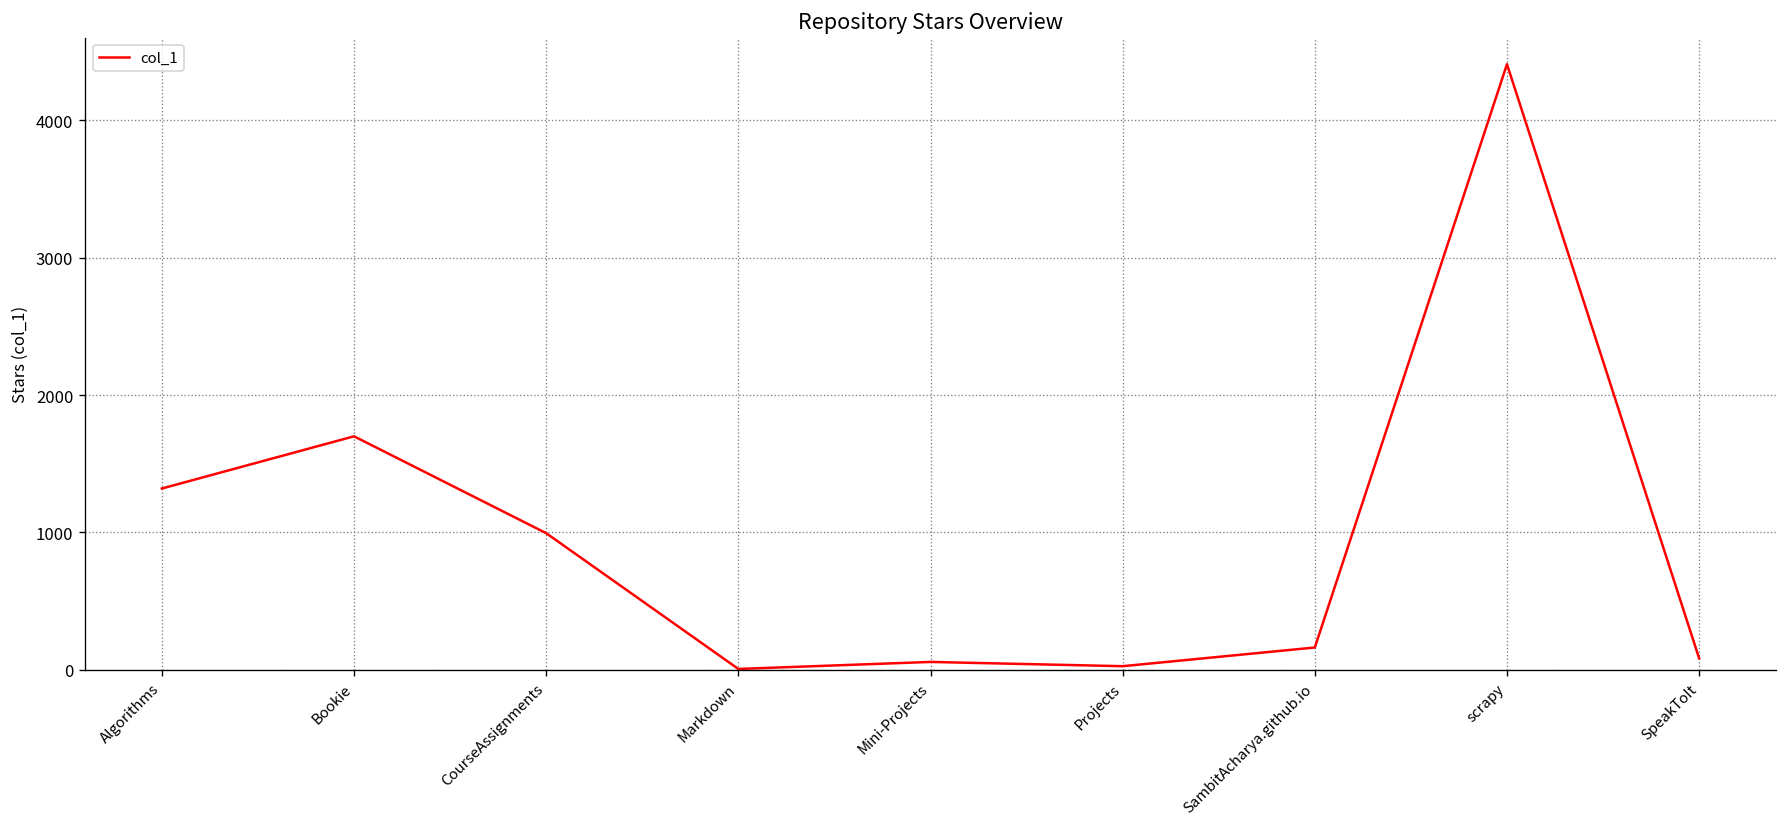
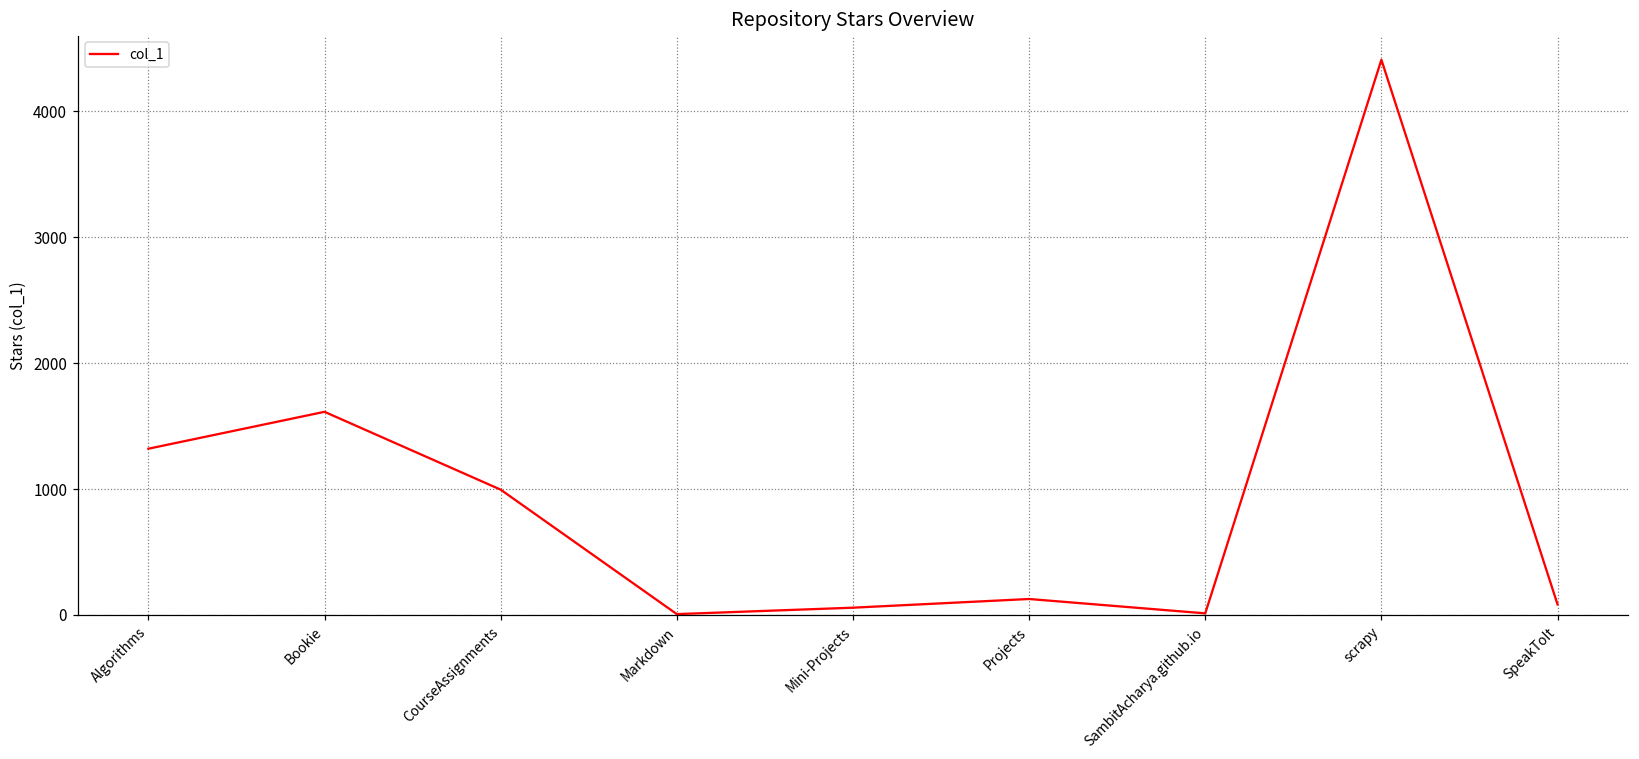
  {
    "Algorithms": 1320,
-   "Bookie": 1700,
+   "Bookie": 1610,
    "CourseAssignments": 1000,
    "Markdown": 10,
    "Mini-Projects": 60,
-   "Projects": 30,
-   "SambitAcharya.github.io": 160,
+   "Projects": 130,
+   "SambitAcharya.github.io": 10,
    "scrapy": 4410,
    "SpeakToIt": 80
  }
